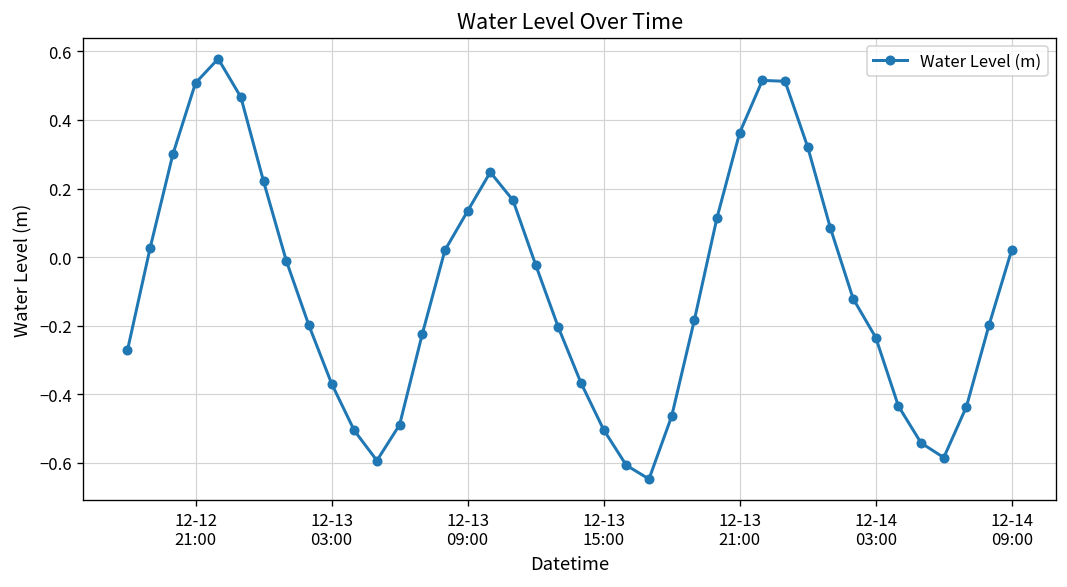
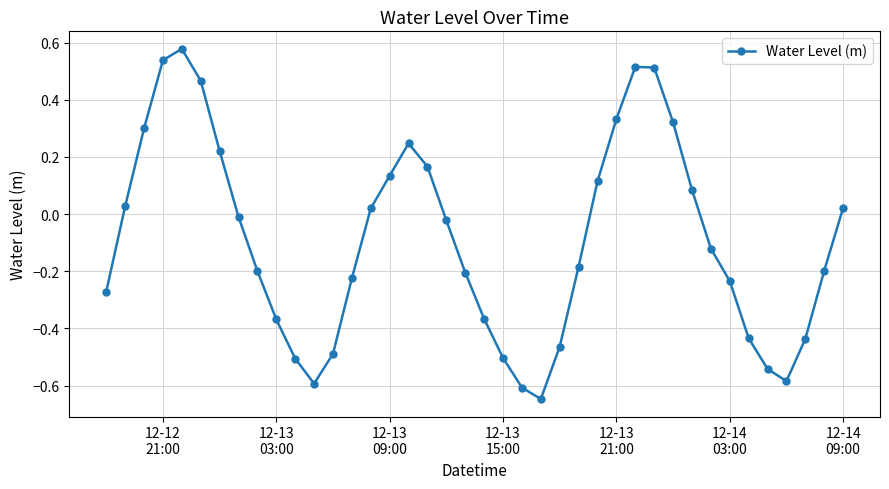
  {
-   "12-12 21:00": 0.51,
+   "12-12 21:00": 0.54,
    "12-13 03:00": -0.37,
    "12-13 09:00": 0.13,
    "12-13 15:00": -0.50,
-   "12-13 21:00": 0.36,
+   "12-13 21:00": 0.33,
    "12-14 03:00": -0.23,
    "12-14 09:00": 0.02
  }
